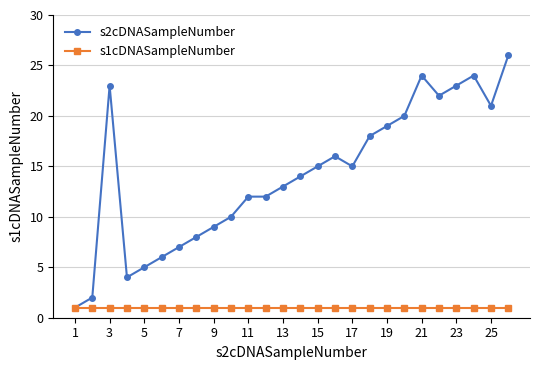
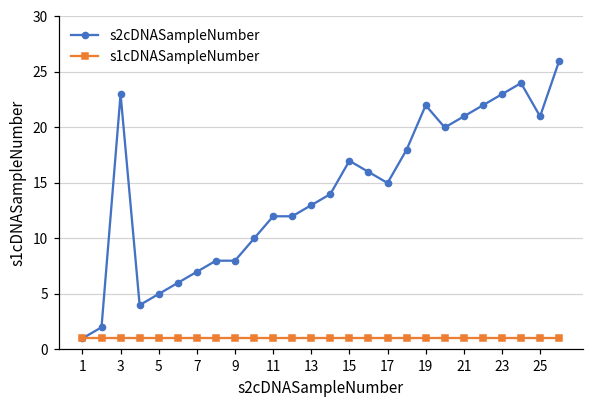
  {
    "s2cDNASampleNumber": {
      "3": 23,
      "5": 5,
      "7": 7,
-     "9": 9,
+     "9": 8,
      "11": 12,
      "13": 13,
-     "15": 15,
+     "15": 17,
      "17": 15,
-     "19": 19,
-     "21": 24,
+     "19": 22,
+     "21": 21,
      "23": 23,
      "25": 21
    },
    "s1cDNASampleNumber": {
      "3": 1,
      "5": 1,
      "7": 1,
      "9": 1,
      "11": 1,
      "13": 1,
      "15": 1,
      "17": 1,
      "19": 1,
      "21": 1,
      "23": 1,
      "25": 1
    }
  }
